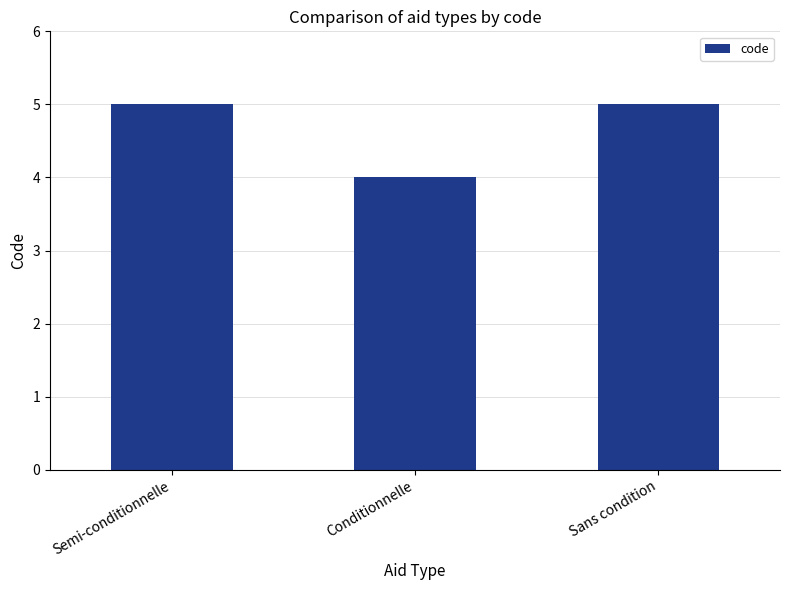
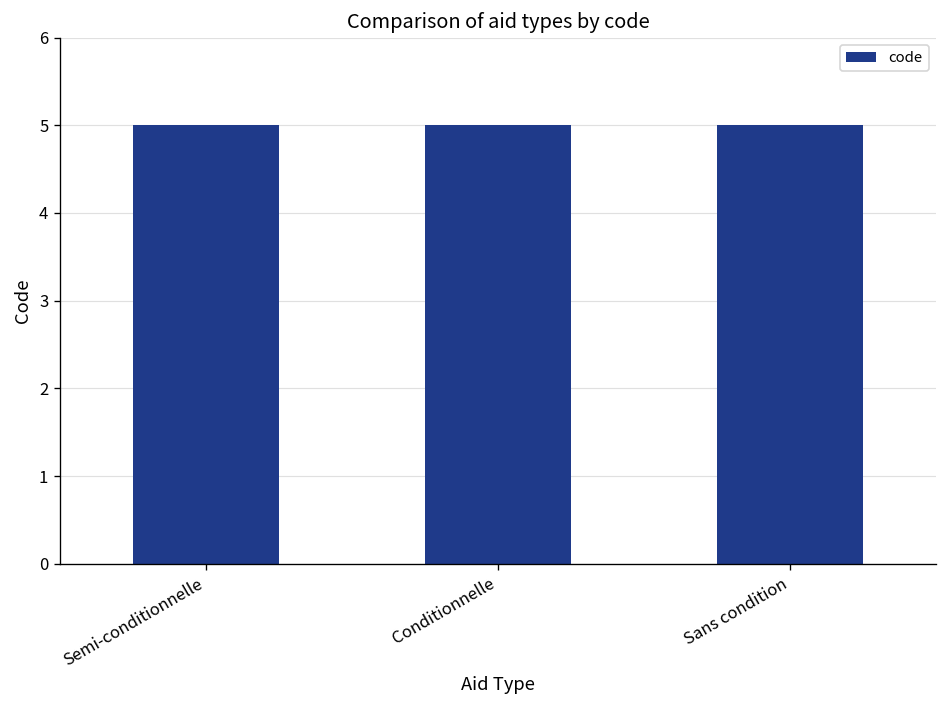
  {
    "Semi-conditionnelle": 5,
-   "Conditionnelle": 4,
+   "Conditionnelle": 5,
    "Sans condition": 5
  }
